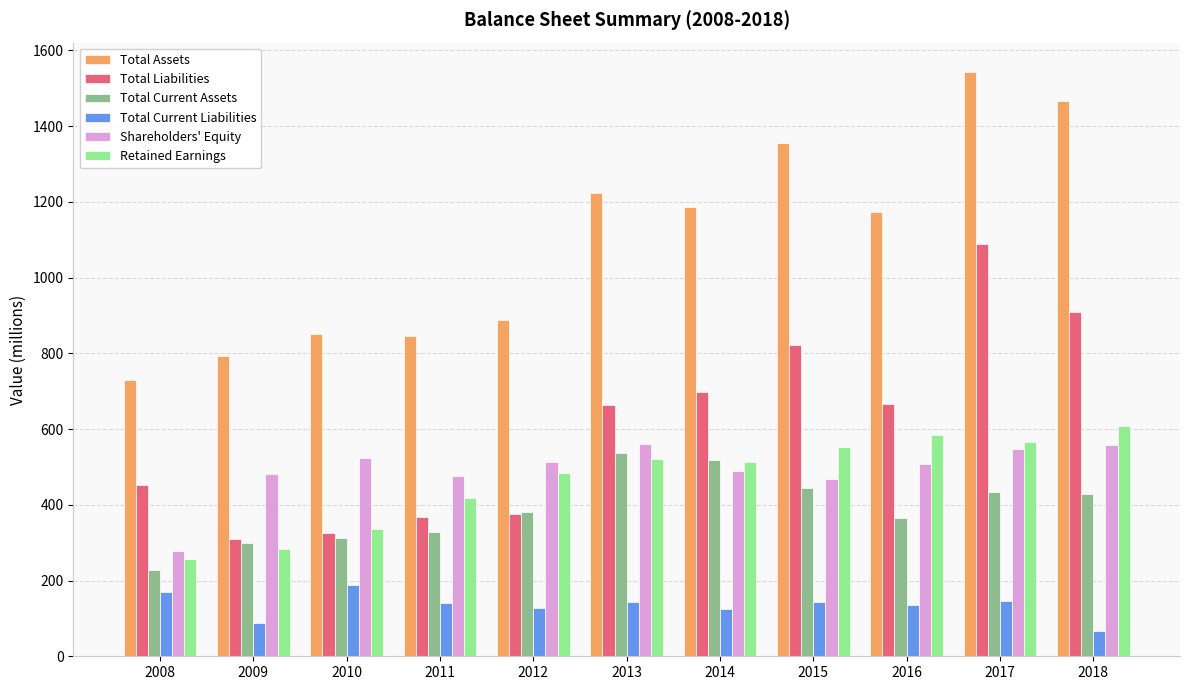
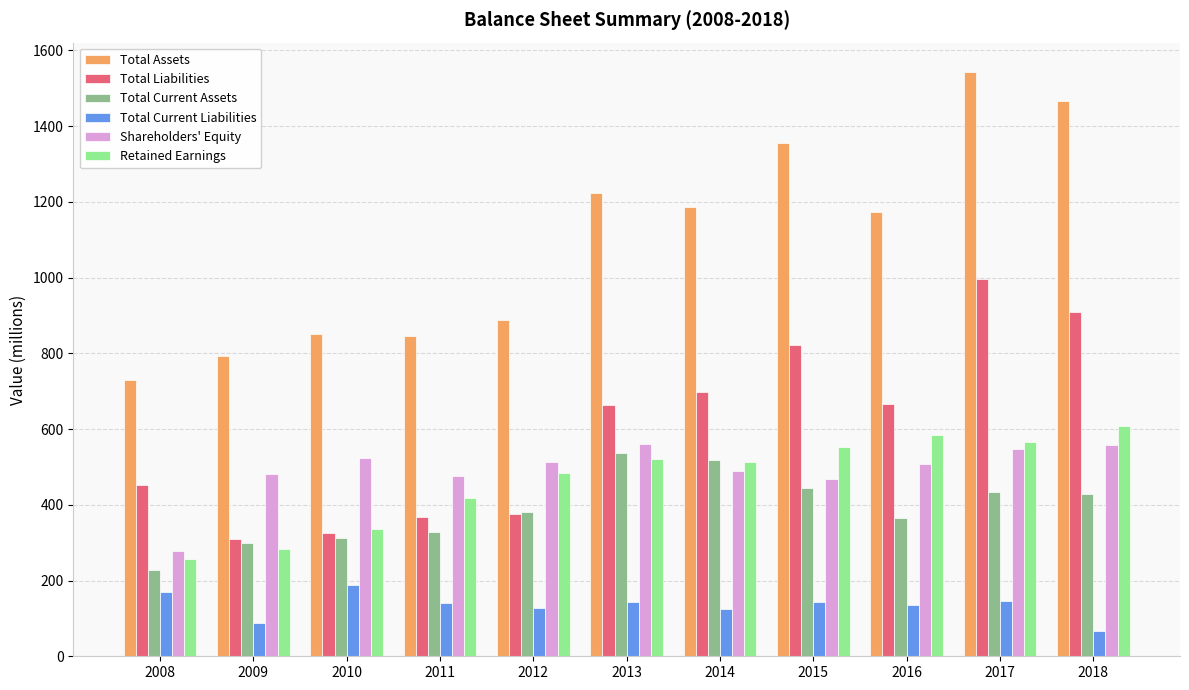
  {
    "Total Assets": {
      "2008": 730,
      "2009": 790,
      "2010": 850,
      "2011": 850,
      "2012": 890,
      "2013": 1220,
      "2014": 1190,
      "2015": 1350,
      "2016": 1170,
      "2017": 1540,
      "2018": 1470
    },
    "Total Liabilities": {
      "2008": 450,
      "2009": 310,
      "2010": 330,
      "2011": 370,
      "2012": 380,
      "2013": 660,
      "2014": 700,
      "2015": 820,
      "2016": 670,
-     "2017": 1090,
+     "2017": 1000,
      "2018": 910
    },
    "Total Current Liabilities": {
      "2008": 170,
      "2009": 90,
      "2010": 190,
      "2011": 140,
      "2012": 130,
      "2013": 140,
      "2014": 120,
      "2015": 140,
      "2016": 140,
      "2017": 150,
      "2018": 70
    },
    "Shareholders' Equity": {
      "2008": 280,
      "2009": 480,
      "2010": 520,
      "2011": 480,
      "2012": 510,
      "2013": 560,
      "2014": 490,
      "2015": 470,
      "2016": 510,
      "2017": 550,
      "2018": 560
    }
  }
